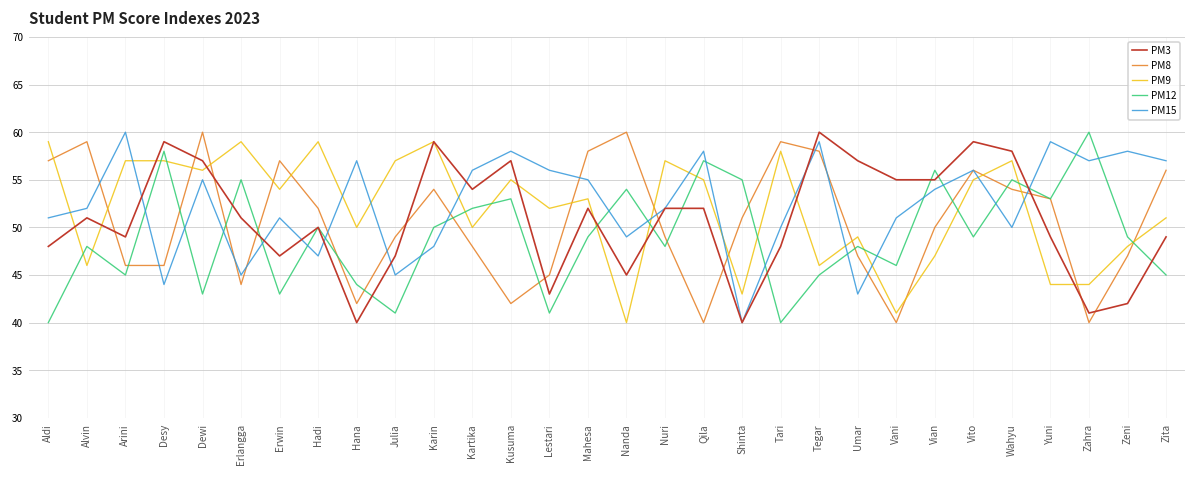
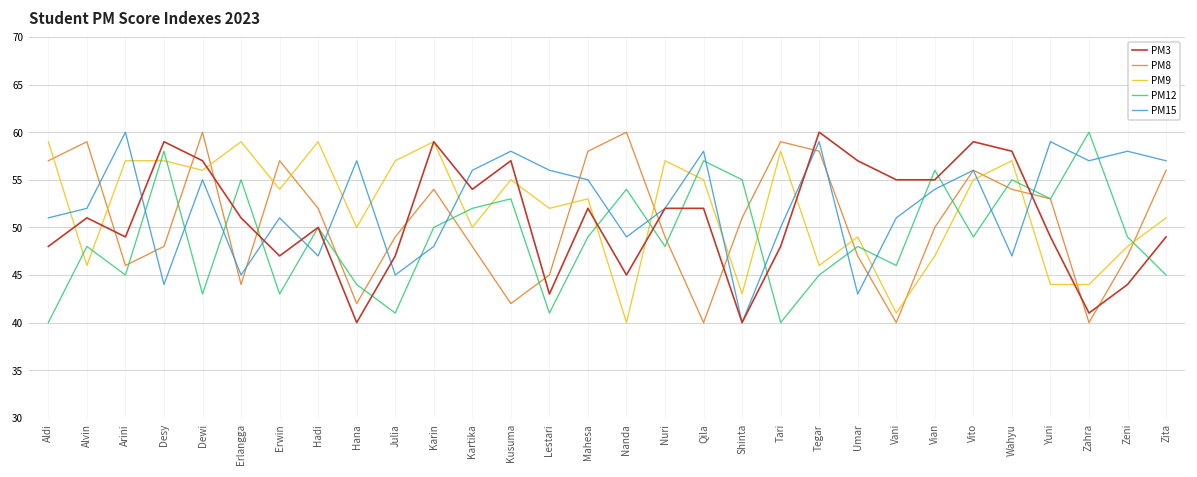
  {
    "PM3": {
      "Aldi": 48,
      "Alvin": 51,
      "Arini": 49,
      "Desy": 59,
      "Dewi": 57,
      "Erlangga": 51,
      "Erwin": 47,
      "Hana": 40,
      "Julia": 47,
      "Kartika": 54,
      "Kusuma": 57,
      "Lestari": 43,
      "Mahesa": 52,
      "Nanda": 45,
      "Qila": 52,
      "Tari": 48,
      "Tegar": 60,
      "Umar": 57,
      "Vani": 55,
      "Vian": 55,
      "Vito": 59,
      "Wahyu": 58,
      "Yuni": 49,
      "Zahra": 41,
-     "Zeni": 42,
+     "Zeni": 44,
      "Zita": 49
    },
    "PM8": {
      "Aldi": 57,
      "Alvin": 59,
      "Arini": 46,
-     "Desy": 46,
+     "Desy": 48,
      "Dewi": 60,
      "Erlangga": 44,
      "Erwin": 57,
      "Hadi": 52,
      "Hana": 42,
      "Julia": 49,
      "Karin": 54,
      "Kartika": 48,
      "Kusuma": 42,
      "Lestari": 45,
      "Mahesa": 58,
      "Nanda": 60,
      "Nuri": 49,
      "Qila": 40,
      "Shinta": 51,
      "Tari": 59,
      "Tegar": 58,
      "Umar": 47,
      "Vani": 40,
      "Vian": 50,
      "Wahyu": 54,
      "Zahra": 40,
      "Zeni": 47,
      "Zita": 56
    },
    "PM9": {
      "Aldi": 59,
      "Alvin": 46,
      "Arini": 57,
      "Desy": 57,
      "Dewi": 56,
      "Erlangga": 59,
      "Erwin": 54,
      "Hadi": 59,
      "Hana": 50,
      "Julia": 57,
      "Kartika": 50,
      "Kusuma": 55,
      "Lestari": 52,
      "Mahesa": 53,
      "Nanda": 40,
      "Nuri": 57,
      "Qila": 55,
      "Shinta": 43,
      "Tari": 58,
      "Tegar": 46,
      "Umar": 49,
      "Vani": 41,
      "Vian": 47,
      "Vito": 55,
      "Wahyu": 57,
      "Yuni": 44,
      "Zahra": 44,
      "Zeni": 48,
      "Zita": 51
    },
    "PM12": {
      "Aldi": 40,
      "Alvin": 48,
      "Arini": 45,
      "Desy": 58,
      "Dewi": 43,
      "Erlangga": 55,
      "Erwin": 43,
      "Hana": 44,
      "Julia": 41,
      "Karin": 50,
      "Kartika": 52,
      "Kusuma": 53,
      "Lestari": 41,
      "Mahesa": 49,
      "Nanda": 54,
      "Nuri": 48,
      "Qila": 57,
      "Shinta": 55,
      "Tari": 40,
      "Tegar": 45,
      "Umar": 48,
      "Vani": 46,
      "Vian": 56,
      "Vito": 49,
      "Wahyu": 55,
      "Zahra": 60,
      "Zeni": 49,
      "Zita": 45
    },
    "PM15": {
      "Aldi": 51,
      "Alvin": 52,
      "Arini": 60,
      "Desy": 44,
      "Dewi": 55,
      "Erlangga": 45,
      "Erwin": 51,
      "Hadi": 47,
      "Hana": 57,
      "Julia": 45,
      "Karin": 48,
      "Kartika": 56,
      "Kusuma": 58,
      "Lestari": 56,
      "Mahesa": 55,
      "Nanda": 49,
      "Qila": 58,
      "Tari": 50,
      "Tegar": 59,
      "Umar": 43,
      "Vani": 51,
      "Vian": 54,
-     "Wahyu": 50,
+     "Wahyu": 47,
      "Yuni": 59,
      "Zahra": 57,
      "Zeni": 58,
      "Zita": 57
    }
  }
